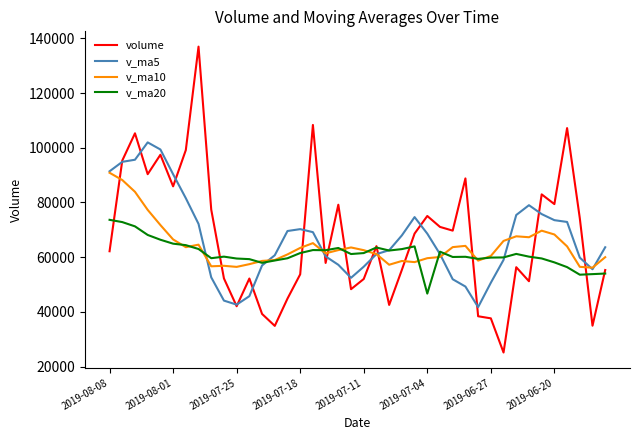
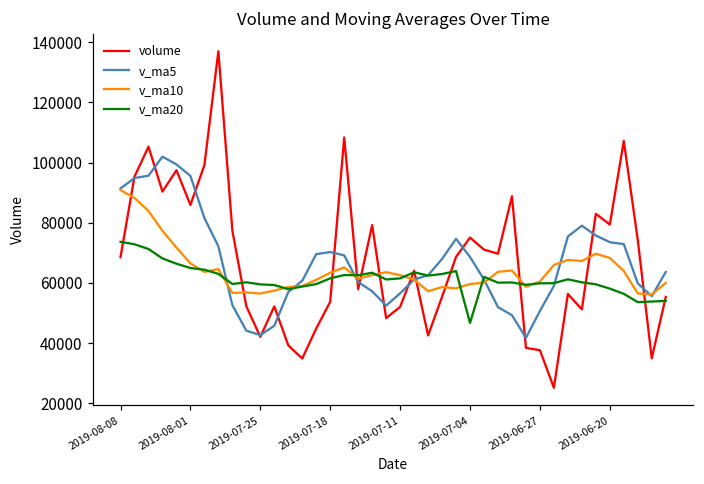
  {
    "volume": {
-     "2019-08-08": 62000,
+     "2019-08-08": 69000,
      "2019-08-01": 86000,
      "2019-07-18": 54000,
      "2019-07-11": 52000,
      "2019-07-04": 75000,
      "2019-06-27": 38000,
      "2019-06-20": 79000
    },
    "v_ma5": {
-     "2019-08-01": 90000,
+     "2019-08-01": 96000,
      "2019-07-18": 70000,
      "2019-07-11": 57000,
      "2019-07-04": 69000,
      "2019-06-27": 51000,
      "2019-06-20": 74000
    },
    "v_ma10": {
      "2019-08-01": 66000,
      "2019-07-25": 56000,
      "2019-07-18": 63000,
      "2019-07-11": 63000,
      "2019-07-04": 60000,
      "2019-06-20": 68000
    },
    "v_ma20": {
      "2019-08-08": 74000,
      "2019-08-01": 65000,
      "2019-07-25": 60000,
      "2019-07-18": 62000,
      "2019-07-11": 62000,
      "2019-07-04": 47000,
      "2019-06-20": 58000
    }
  }
